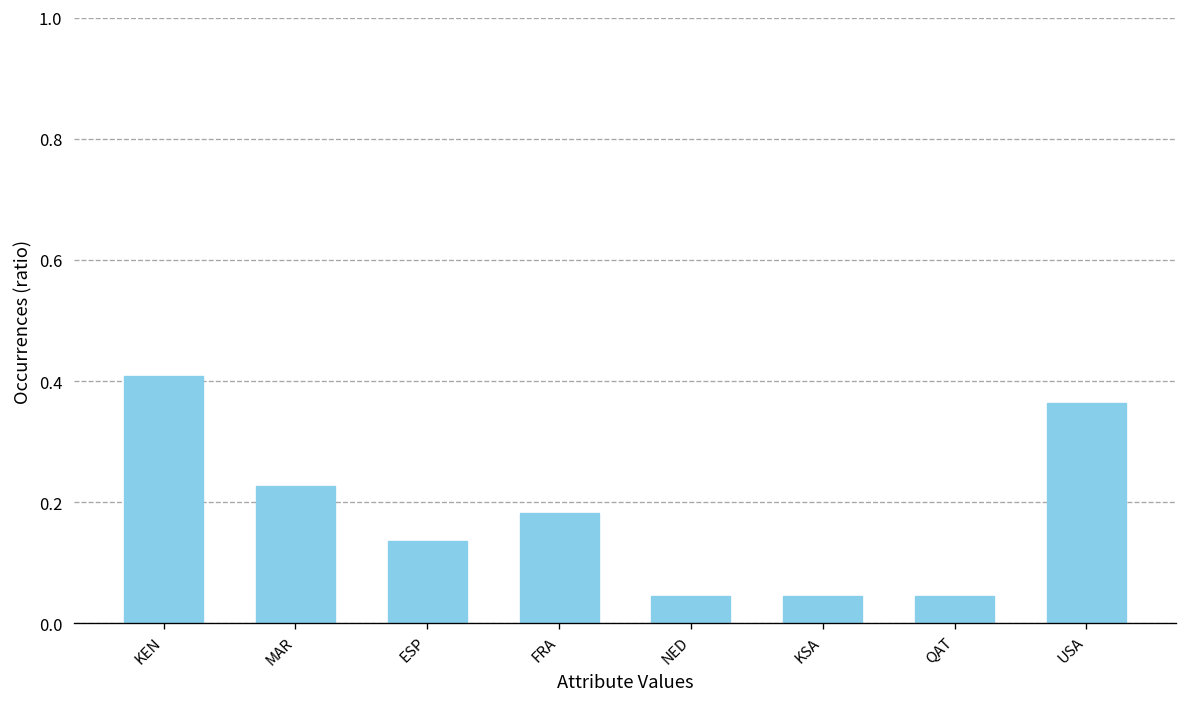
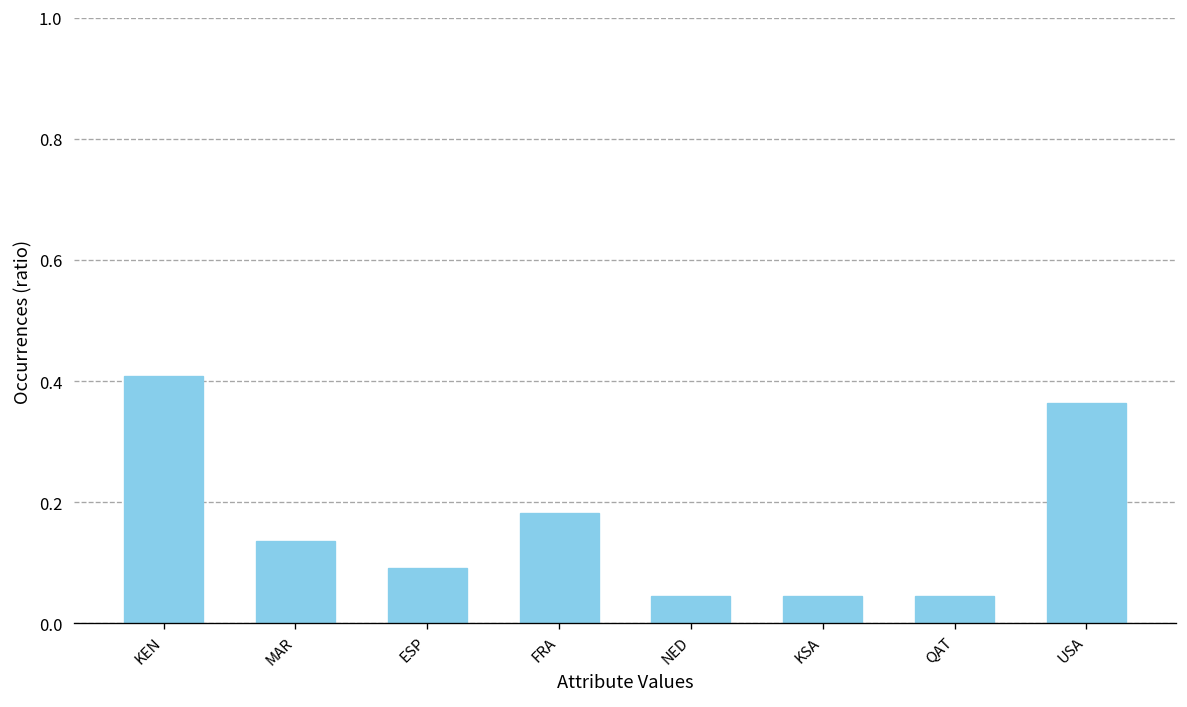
  {
    "KEN": 0.41,
-   "MAR": 0.23,
-   "ESP": 0.14,
+   "MAR": 0.14,
+   "ESP": 0.09,
    "FRA": 0.18,
    "NED": 0.05,
    "KSA": 0.05,
    "QAT": 0.05,
    "USA": 0.36
  }
